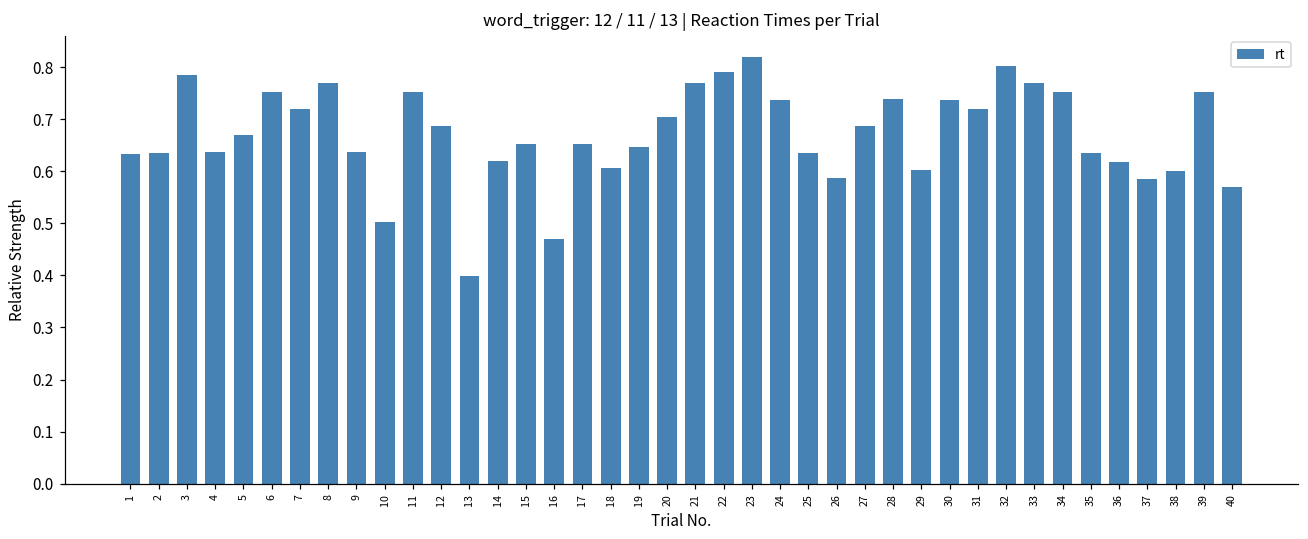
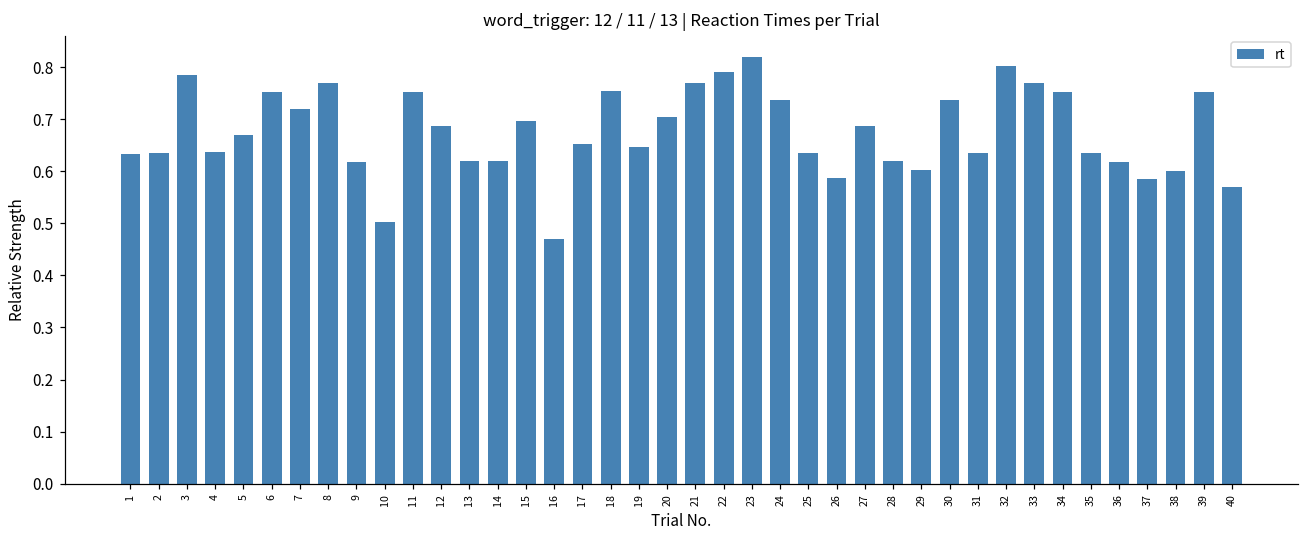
  {
    "1": 0.63,
    "2": 0.64,
    "3": 0.78,
    "4": 0.64,
    "5": 0.67,
    "6": 0.75,
    "7": 0.72,
    "8": 0.77,
-   "9": 0.64,
+   "9": 0.62,
    "10": 0.50,
    "11": 0.75,
    "12": 0.69,
-   "13": 0.40,
+   "13": 0.62,
    "14": 0.62,
-   "15": 0.65,
+   "15": 0.70,
    "16": 0.47,
    "17": 0.65,
-   "18": 0.61,
+   "18": 0.75,
    "19": 0.65,
    "20": 0.70,
    "21": 0.77,
    "22": 0.79,
    "23": 0.82,
    "24": 0.74,
    "25": 0.64,
    "26": 0.59,
    "27": 0.69,
-   "28": 0.74,
+   "28": 0.62,
    "29": 0.60,
    "30": 0.74,
-   "31": 0.72,
+   "31": 0.64,
    "32": 0.80,
    "33": 0.77,
    "34": 0.75,
    "35": 0.64,
    "36": 0.62,
    "37": 0.59,
    "38": 0.60,
    "39": 0.75,
    "40": 0.57
  }
